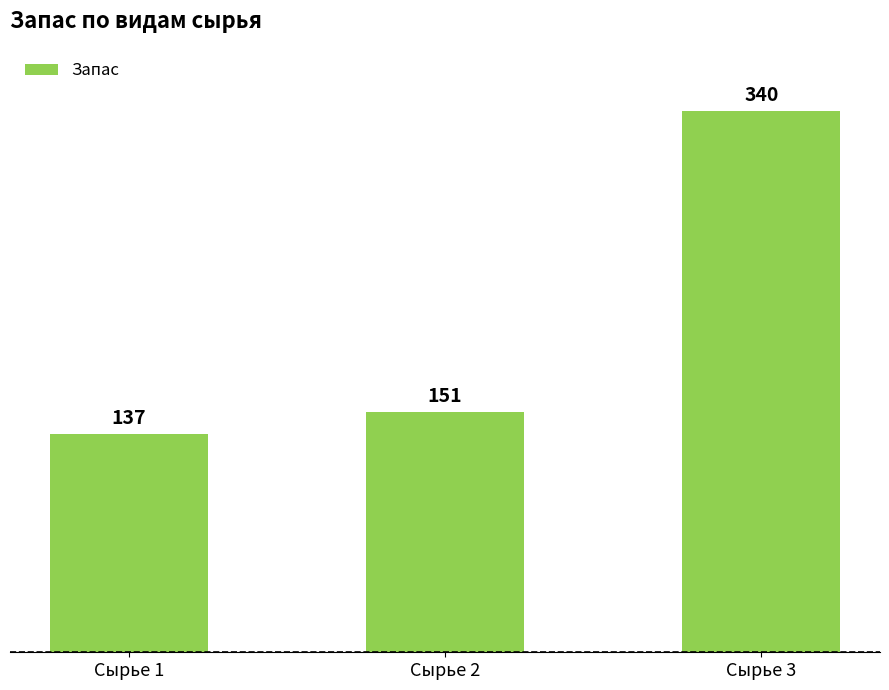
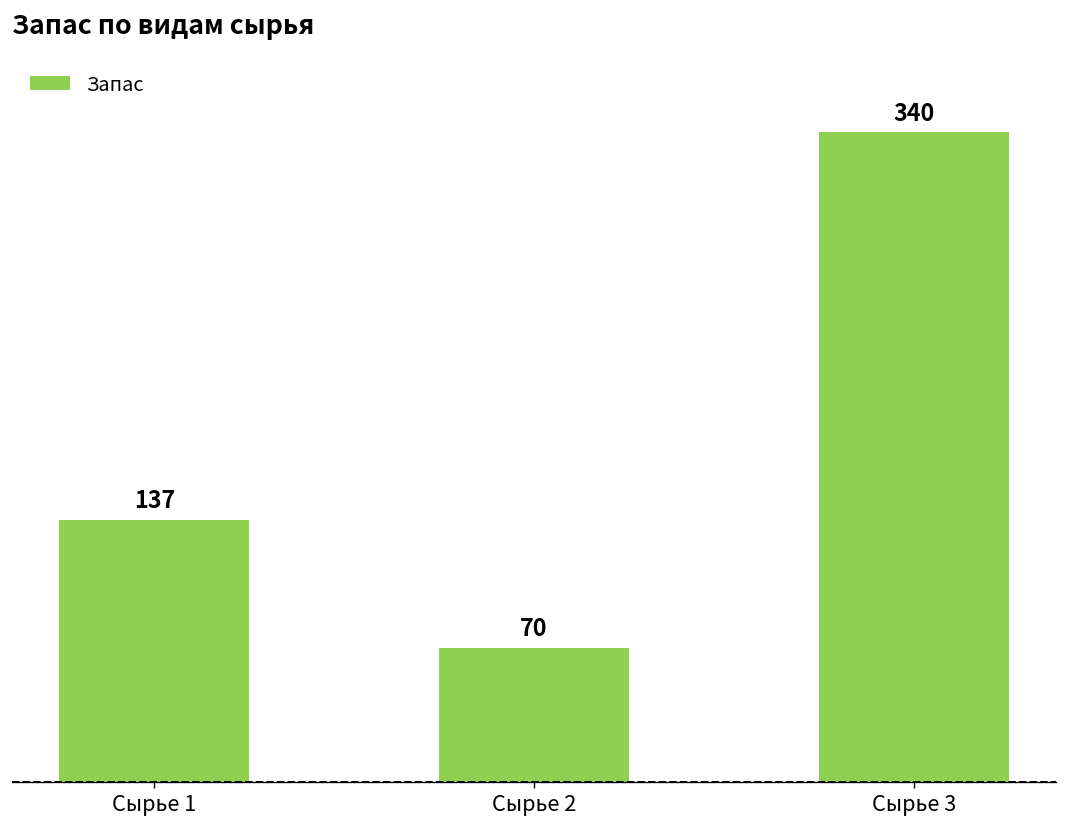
  {
    "Сырье 1": 137,
-   "Сырье 2": 151,
+   "Сырье 2": 70,
    "Сырье 3": 340
  }
